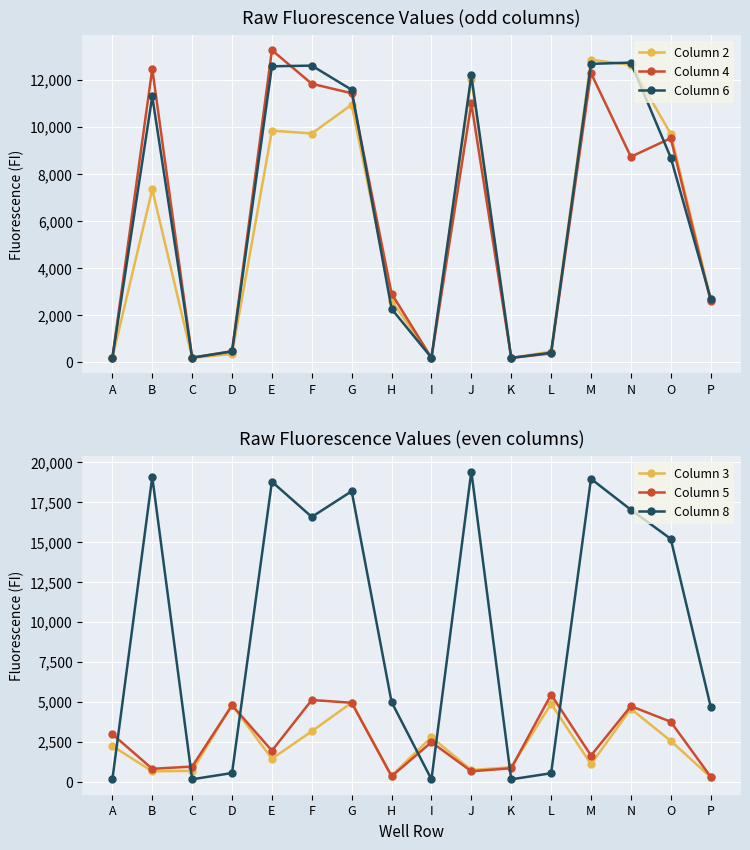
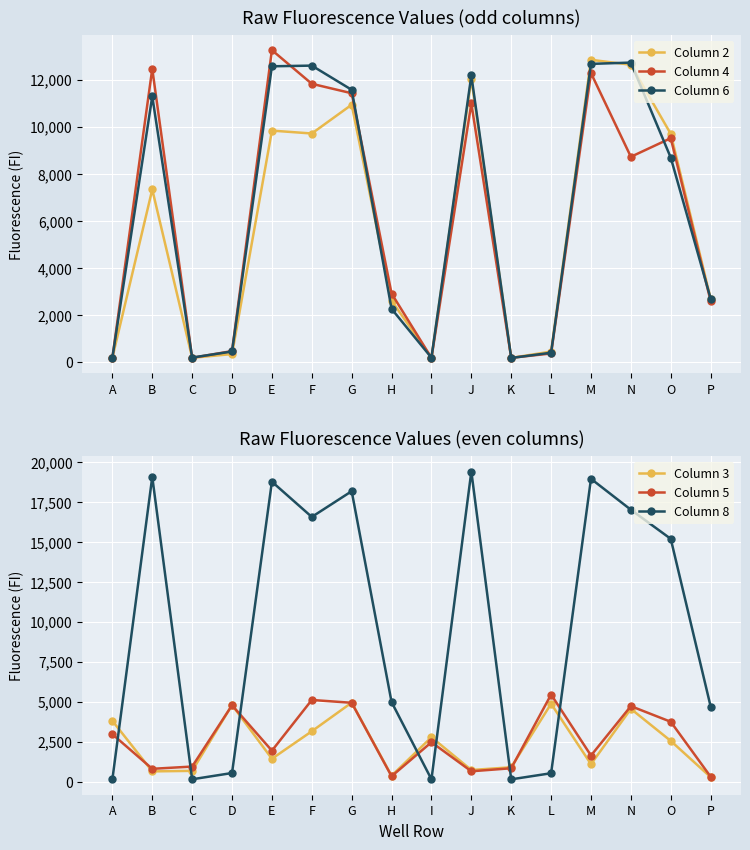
  {
    "Raw Fluorescence Values (odd columns)": {
      "Column 2": {
        "B": "7,300",
        "E": "9,800",
        "F": "9,700",
        "G": "10,900",
        "H": "2,600",
        "J": "12,000",
        "M": "12,800",
        "O": "9,700"
      },
      "Column 4": {
        "B": "12,500",
        "E": "13,300",
        "F": "11,800",
        "G": "11,400",
        "H": "2,900",
        "J": "11,000",
        "M": "12,300",
        "N": "8,700",
        "O": "9,500"
      },
      "Column 6": {
        "B": "11,300",
        "E": "12,600",
        "F": "12,600",
        "G": "11,600",
        "H": "2,300",
        "J": "12,200",
        "M": "12,700",
        "O": "8,700"
      }
    },
    "Raw Fluorescence Values (even columns)": {
      "Column 3": {
-       "A": "2,200",
+       "A": "3,800",
        "C": "700",
        "E": "1,400",
        "F": "3,100",
        "I": "2,800",
        "L": "4,900",
        "M": "1,100",
        "N": "4,500",
        "O": "2,500"
      },
      "Column 5": {
        "A": "3,000",
        "C": "900",
        "E": "1,900",
        "F": "5,100",
        "I": "2,500",
        "L": "5,400",
        "M": "1,600",
        "N": "4,700",
        "O": "3,700"
      },
      "Column 8": {
        "A": "100",
        "B": "19,100",
        "C": "100",
        "D": "500",
        "E": "18,800",
        "F": "16,600",
        "G": "18,200",
        "H": "5,000",
        "I": "100",
        "J": "19,400",
        "K": "100",
        "L": "500",
        "M": "18,900",
        "N": "17,000",
        "O": "15,200",
        "P": "4,700"
      }
    }
  }
